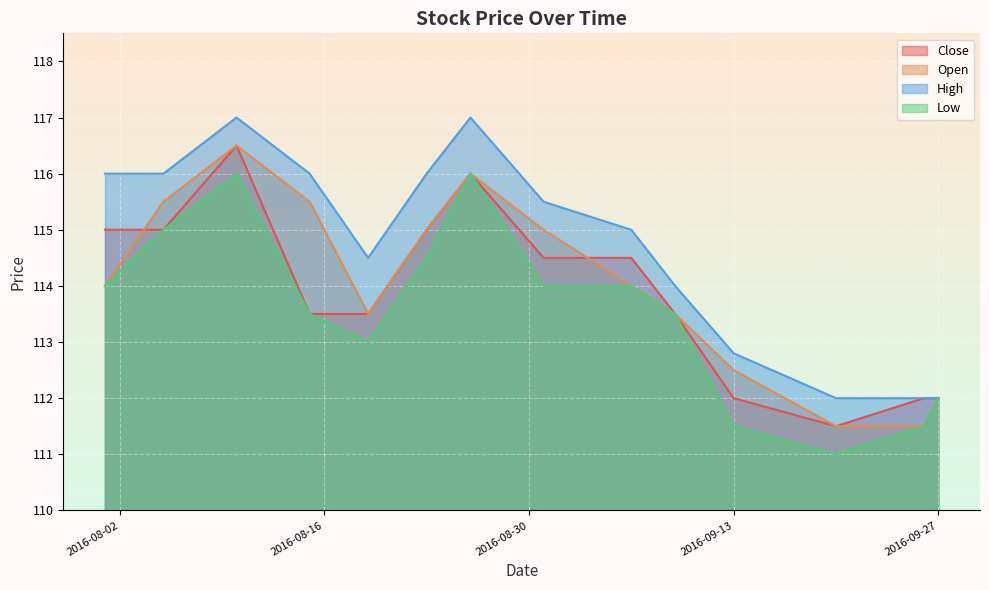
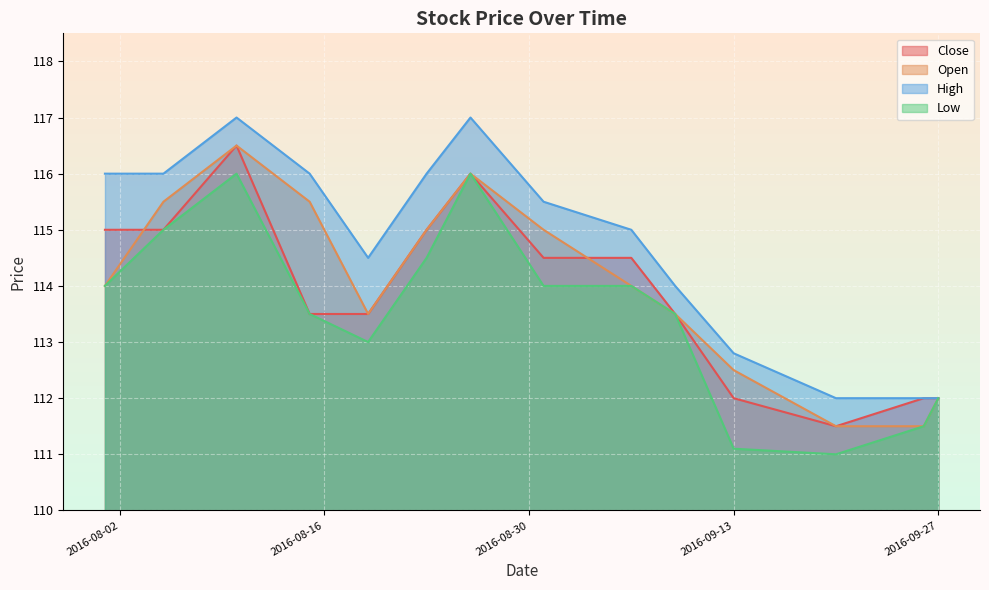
  {
    "High": {
      "2016-09-13": 112.8
    },
    "Low": {
-     "2016-09-13": 111.5
+     "2016-09-13": 111.1
    }
  }
